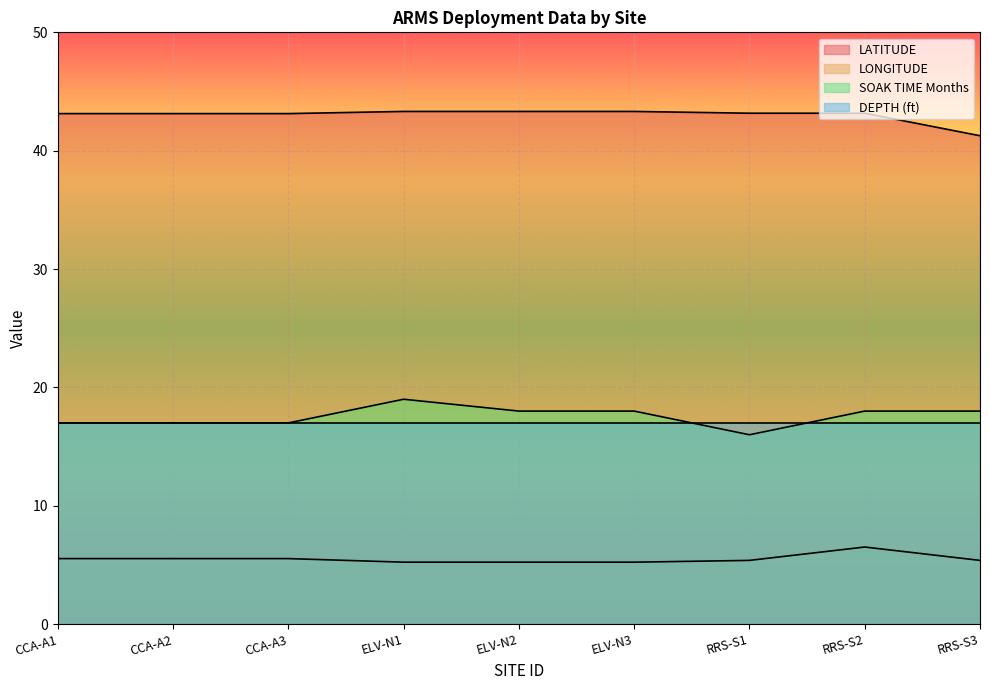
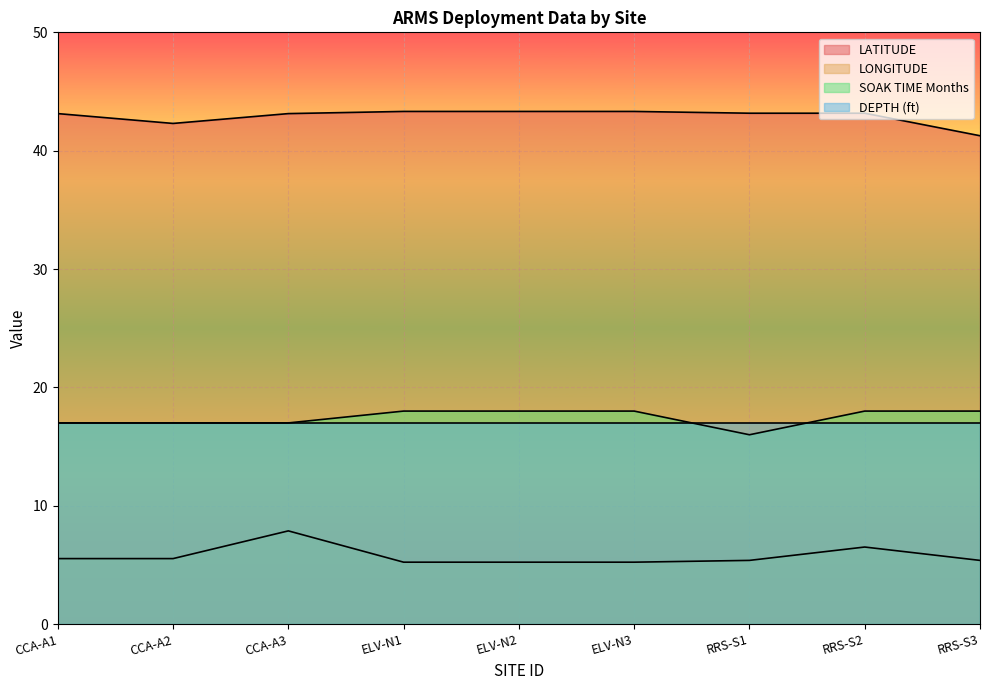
  {
    "LATITUDE": {
      "CCA-A1": 43.1,
-     "CCA-A2": 43.1,
+     "CCA-A2": 42.3,
      "CCA-A3": 43.1,
      "ELV-N1": 43.3,
      "ELV-N2": 43.3,
      "ELV-N3": 43.3,
      "RRS-S1": 43.2,
      "RRS-S3": 41.3
    },
    "LONGITUDE": {
      "CCA-A1": 5.5,
      "CCA-A2": 5.5,
-     "CCA-A3": 5.5,
+     "CCA-A3": 7.9,
      "ELV-N1": 5.2,
      "ELV-N2": 5.2,
      "ELV-N3": 5.2,
      "RRS-S1": 5.4,
      "RRS-S2": 6.5,
      "RRS-S3": 5.4
    },
    "SOAK TIME Months": {
-     "ELV-N1": 19,
+     "ELV-N1": 18,
      "ELV-N2": 18,
      "ELV-N3": 18,
      "RRS-S1": 16,
      "RRS-S2": 18,
      "RRS-S3": 18
    },
    "DEPTH (ft)": {
      "ELV-N1": 17.0,
      "ELV-N2": 17.0,
      "ELV-N3": 17.0,
      "RRS-S1": 17.0,
      "RRS-S2": 17.0,
      "RRS-S3": 17.0
    }
  }
